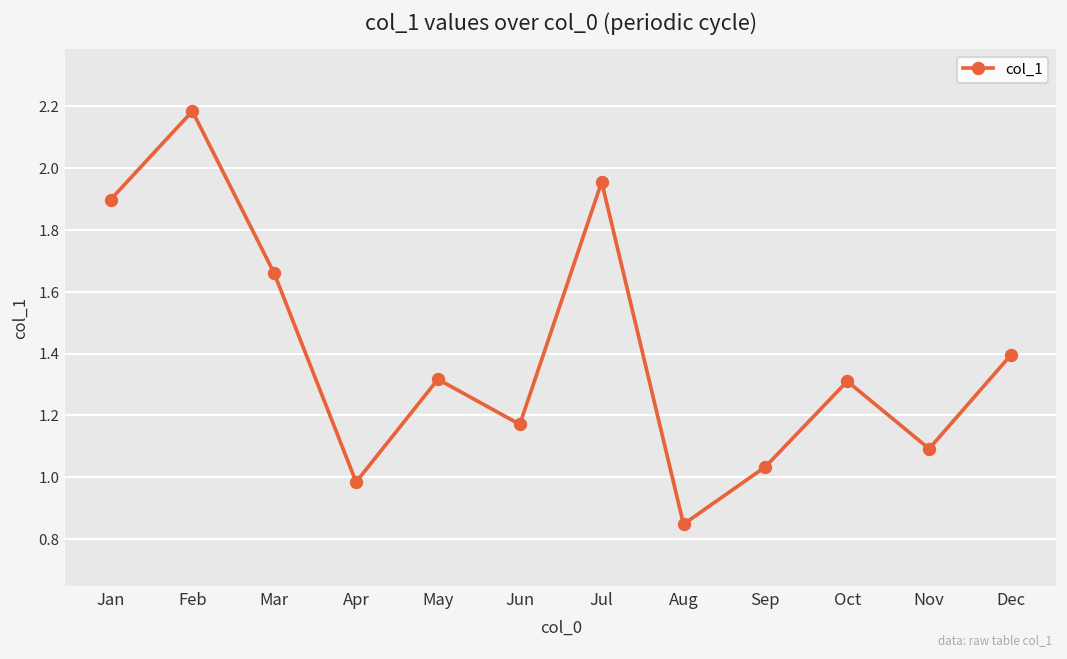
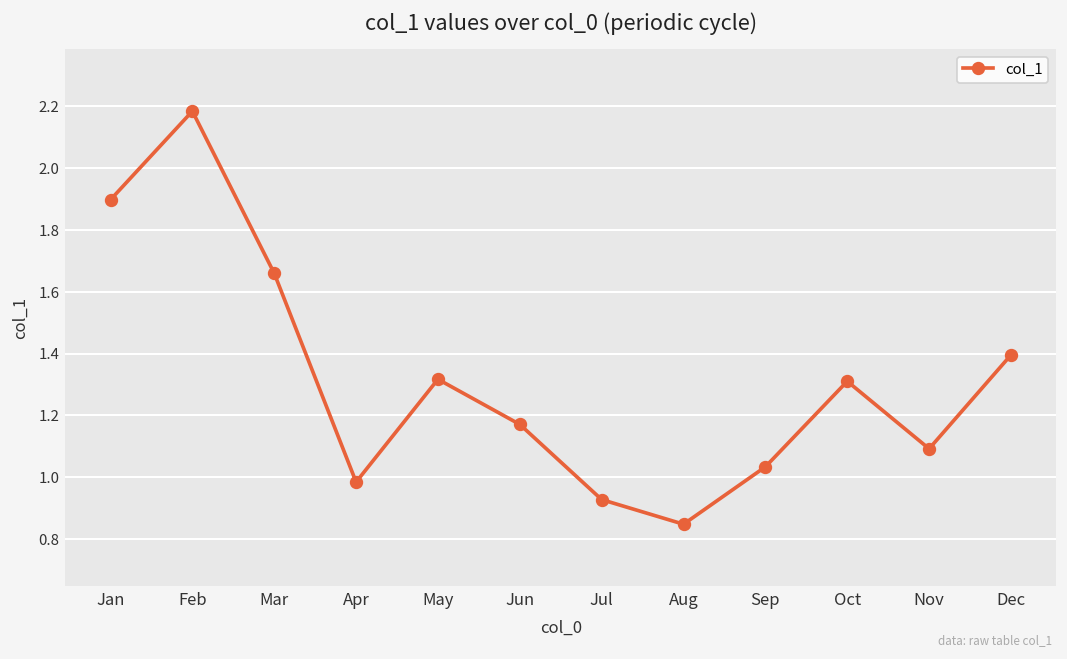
  {
    "Jan": 1.90,
    "Feb": 2.18,
    "Mar": 1.66,
    "Apr": 0.98,
    "May": 1.32,
    "Jun": 1.17,
-   "Jul": 1.96,
+   "Jul": 0.93,
    "Aug": 0.85,
    "Sep": 1.03,
    "Oct": 1.31,
    "Nov": 1.09,
    "Dec": 1.40
  }
